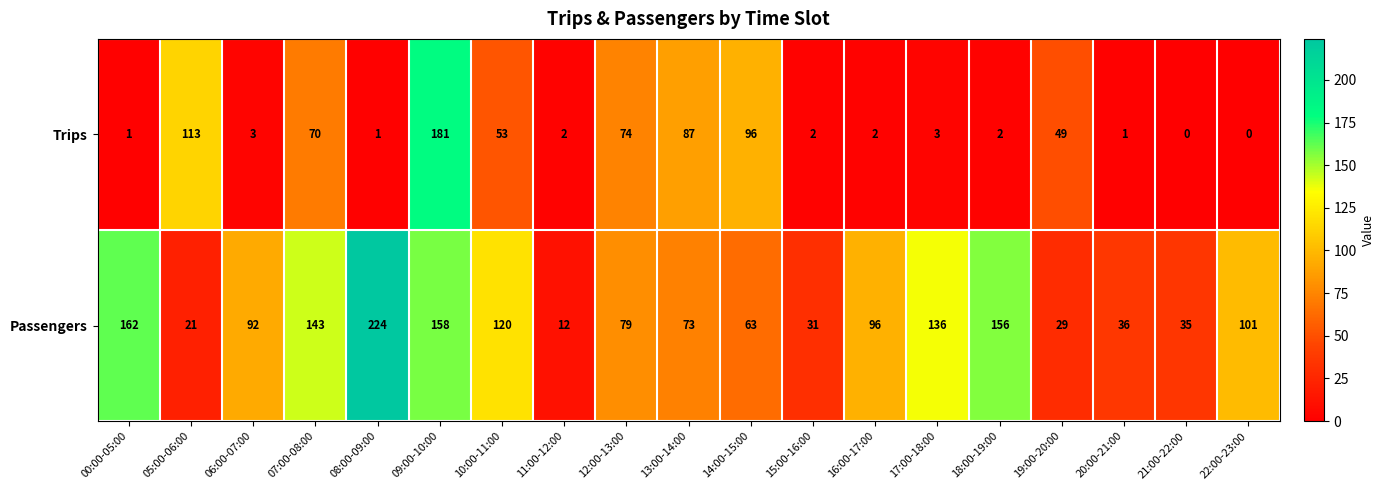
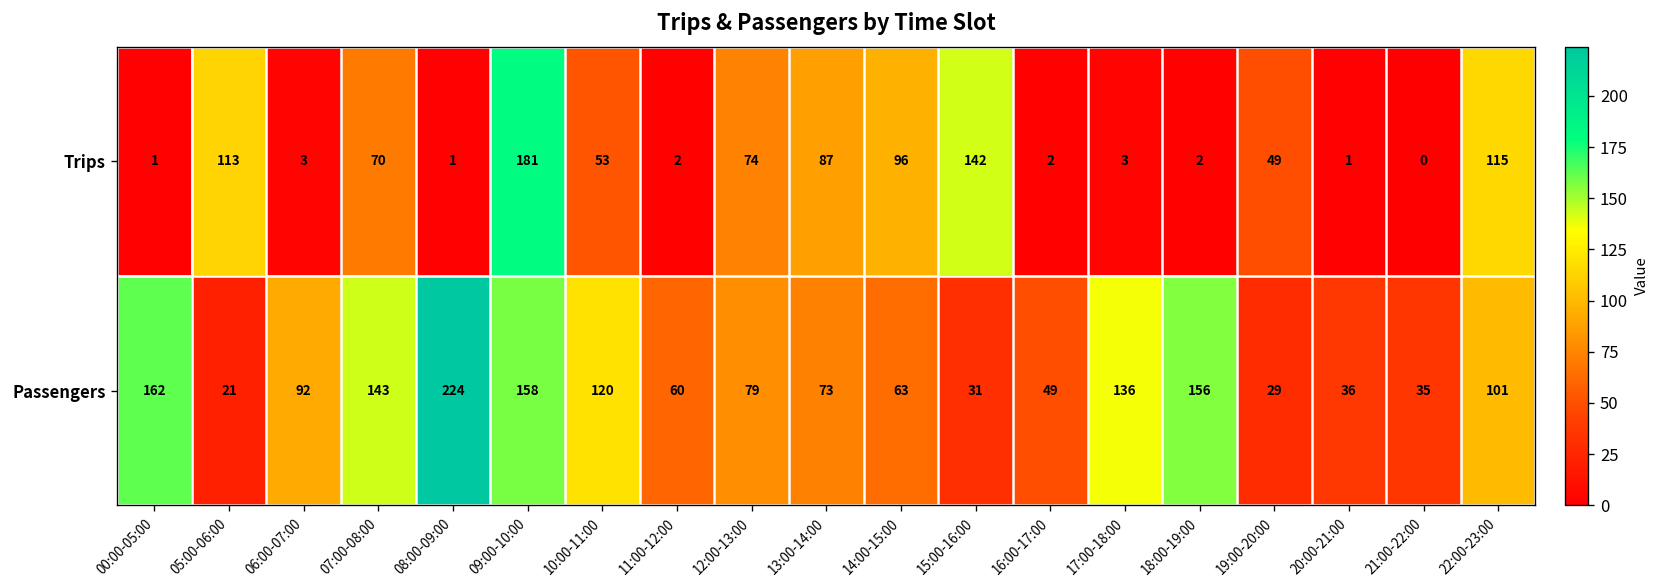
  {
    "Trips": {
      "00:00-05:00": 1,
      "05:00-06:00": 113,
      "06:00-07:00": 3,
      "07:00-08:00": 70,
      "08:00-09:00": 1,
      "09:00-10:00": 181,
      "10:00-11:00": 53,
      "11:00-12:00": 2,
      "12:00-13:00": 74,
      "13:00-14:00": 87,
      "14:00-15:00": 96,
-     "15:00-16:00": 2,
+     "15:00-16:00": 142,
      "16:00-17:00": 2,
      "17:00-18:00": 3,
      "18:00-19:00": 2,
      "19:00-20:00": 49,
      "20:00-21:00": 1,
      "21:00-22:00": 0,
-     "22:00-23:00": 0
+     "22:00-23:00": 115
    },
    "Passengers": {
      "00:00-05:00": 162,
      "05:00-06:00": 21,
      "06:00-07:00": 92,
      "07:00-08:00": 143,
      "08:00-09:00": 224,
      "09:00-10:00": 158,
      "10:00-11:00": 120,
-     "11:00-12:00": 12,
+     "11:00-12:00": 60,
      "12:00-13:00": 79,
      "13:00-14:00": 73,
      "14:00-15:00": 63,
      "15:00-16:00": 31,
-     "16:00-17:00": 96,
+     "16:00-17:00": 49,
      "17:00-18:00": 136,
      "18:00-19:00": 156,
      "19:00-20:00": 29,
      "20:00-21:00": 36,
      "21:00-22:00": 35,
      "22:00-23:00": 101
    }
  }
